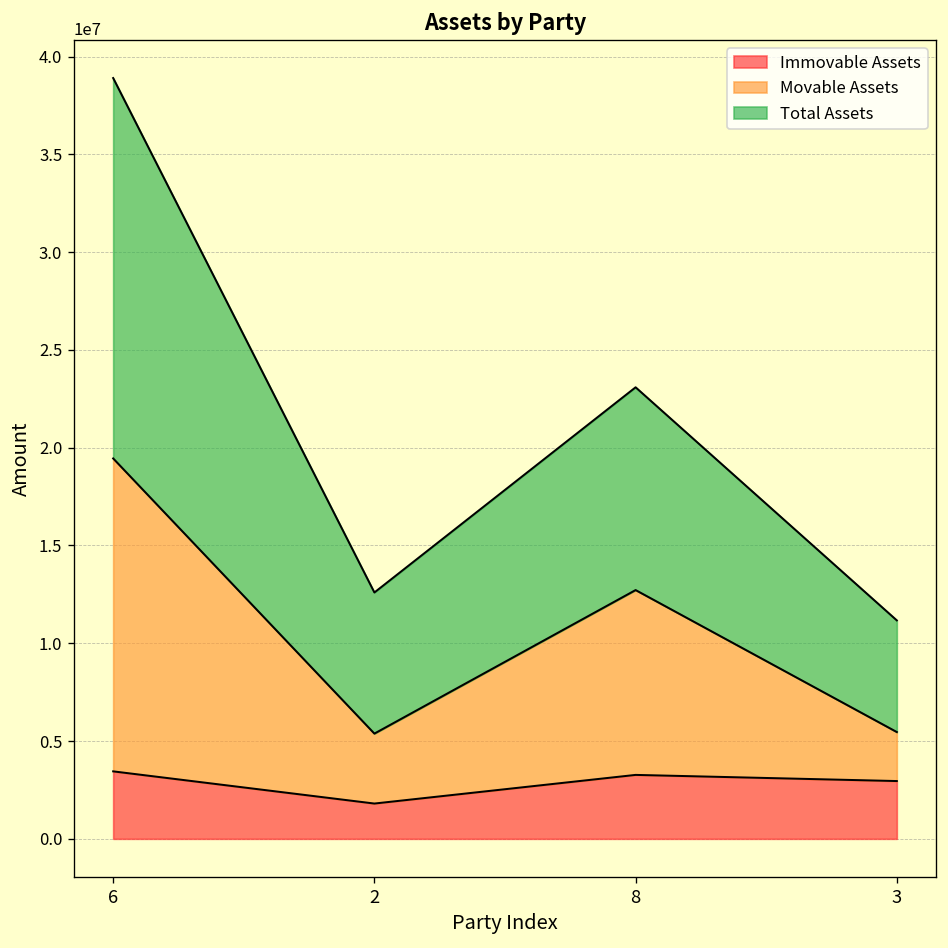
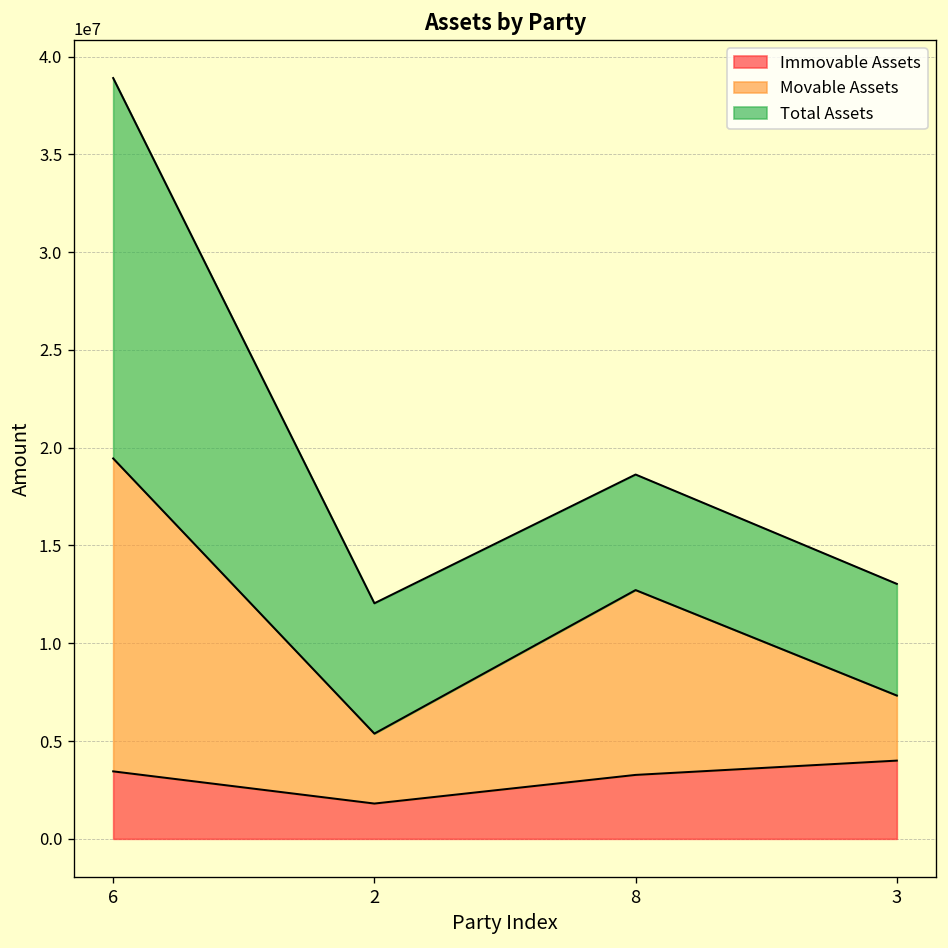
  {
    "Immovable Assets": {
      "6": 3500000,
      "2": 1800000,
      "8": 3300000,
-     "3": 3000000
+     "3": 4000000
    },
    "Movable Assets": {
      "6": 16000000,
      "2": 3600000,
      "8": 9500000,
-     "3": 2500000
+     "3": 3300000
    },
    "Total Assets": {
      "6": 19500000,
-     "2": 7200000,
-     "8": 10400000,
+     "2": 6700000,
+     "8": 5900000,
      "3": 5700000
    }
  }
